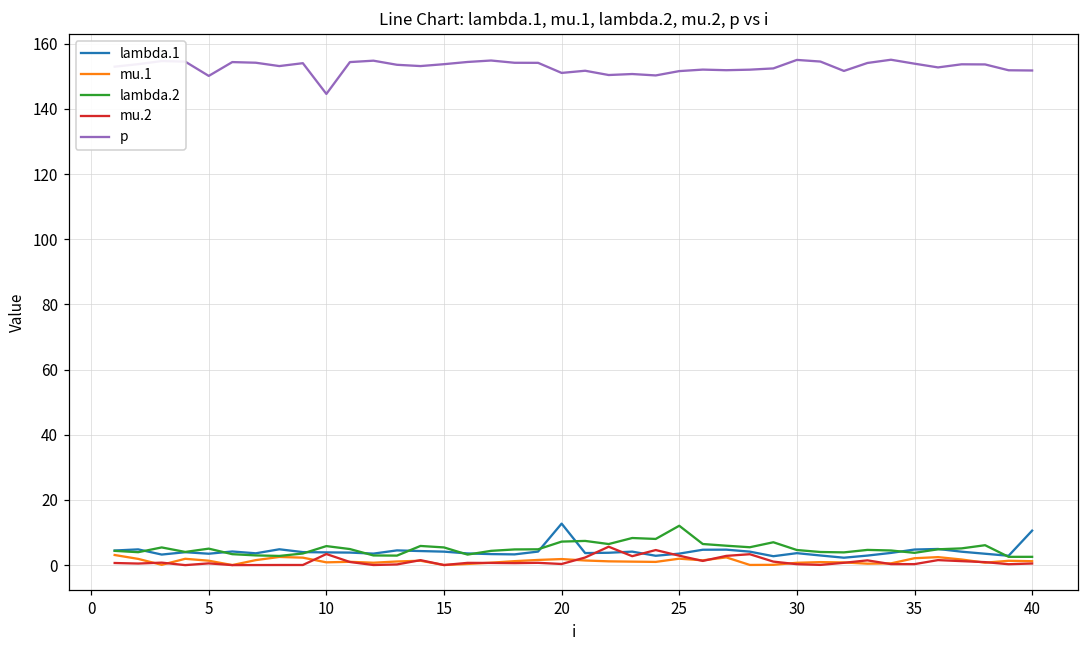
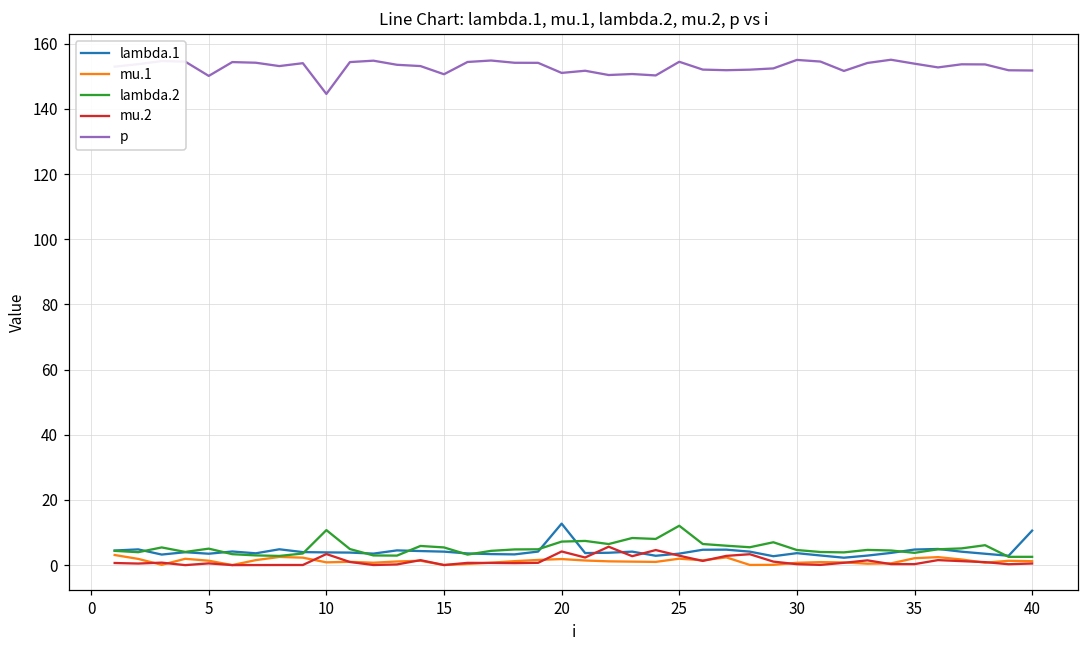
  {
    "lambda.1": {
      "5": 4,
      "15": 4,
      "20": 13,
      "30": 4,
      "35": 5,
      "40": 11
    },
    "mu.1": {
      "5": 1,
      "10": 1,
      "20": 2,
      "25": 2,
      "35": 2
    },
    "lambda.2": {
      "5": 5,
-     "10": 6,
+     "10": 11,
      "15": 5,
      "20": 7,
      "25": 12,
      "30": 5,
      "35": 4,
      "40": 3
    },
    "mu.2": {
      "5": 1,
-     "20": 0,
+     "20": 4,
      "35": 0
    },
    "p": {
      "5": 150,
      "10": 145,
-     "15": 154,
+     "15": 151,
      "20": 151,
-     "25": 152,
+     "25": 154,
      "30": 155,
      "35": 154,
      "40": 152
    }
  }
